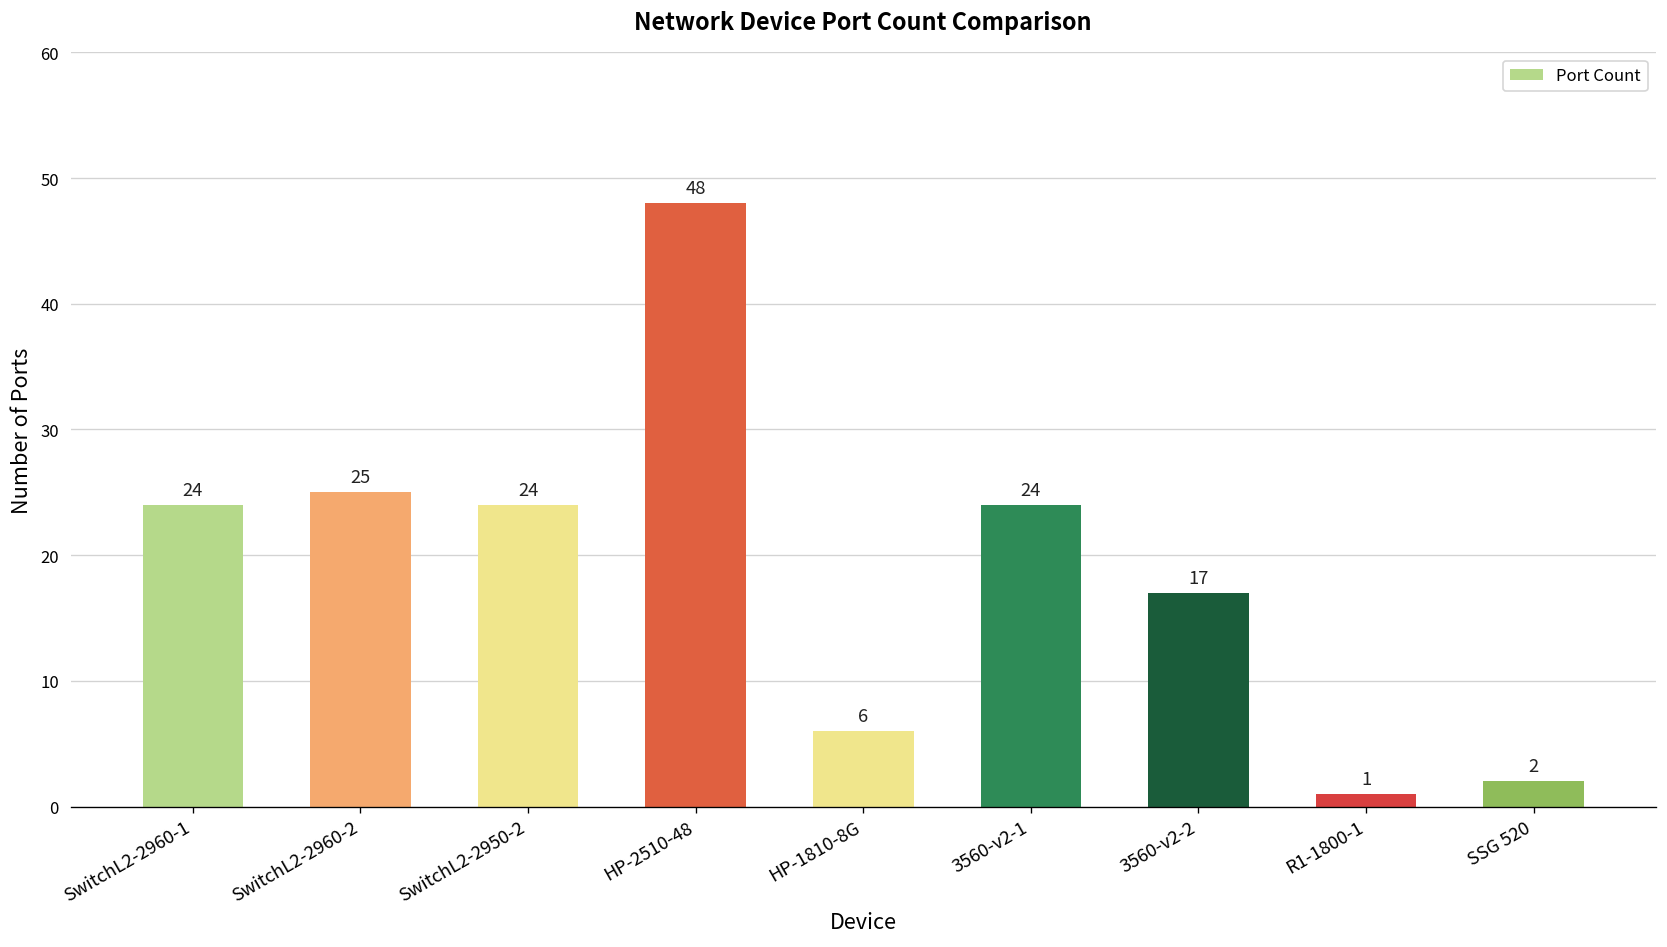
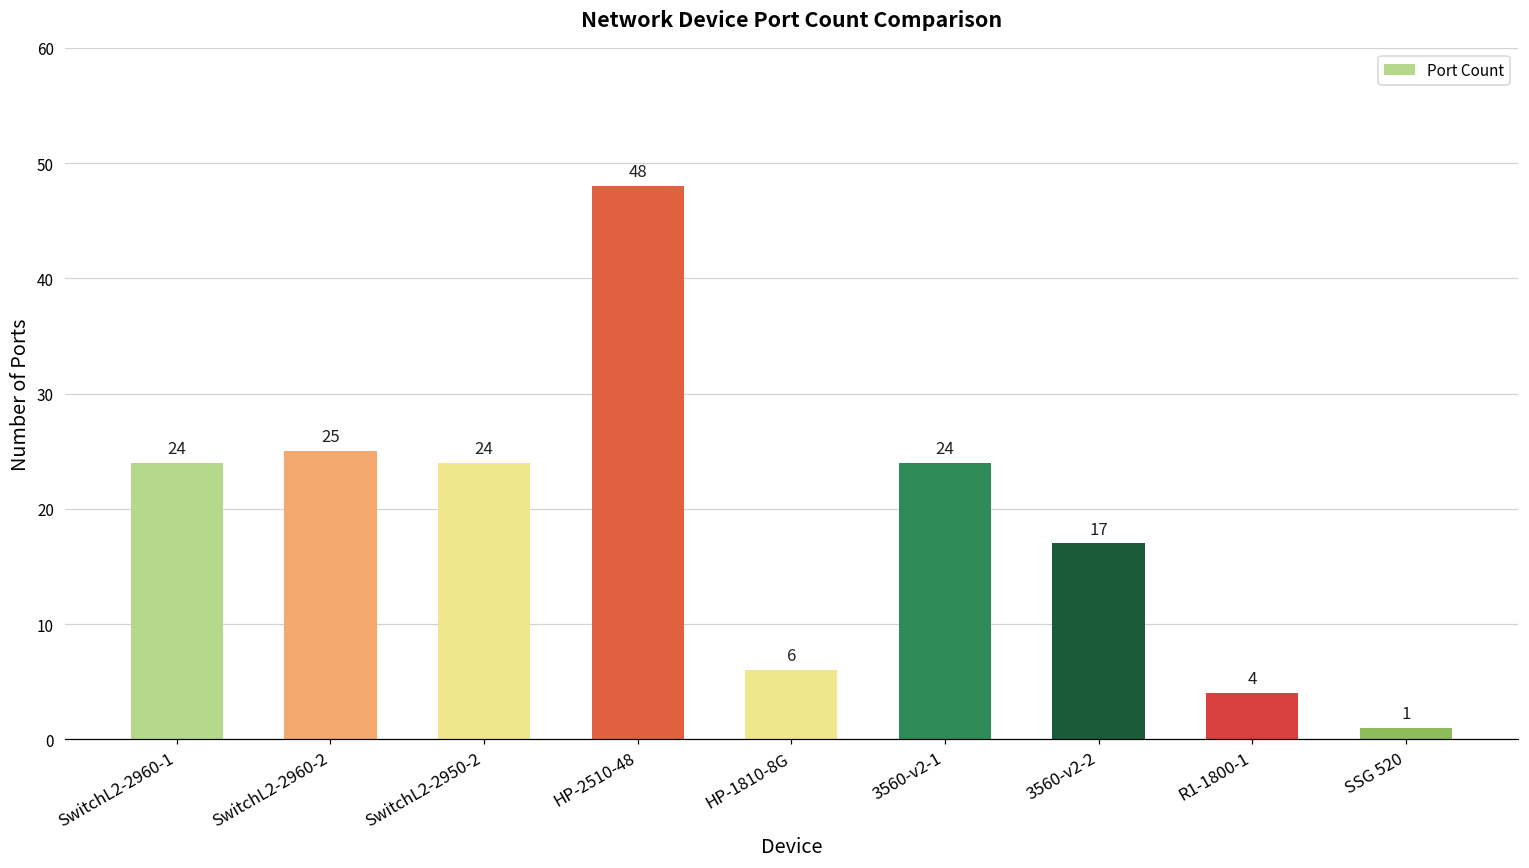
  {
    "SwitchL2-2960-1": 24,
    "SwitchL2-2960-2": 25,
    "SwitchL2-2950-2": 24,
    "HP-2510-48": 48,
    "HP-1810-8G": 6,
    "3560-v2-1": 24,
    "3560-v2-2": 17,
-   "R1-1800-1": 1,
-   "SSG 520": 2
+   "R1-1800-1": 4,
+   "SSG 520": 1
  }
